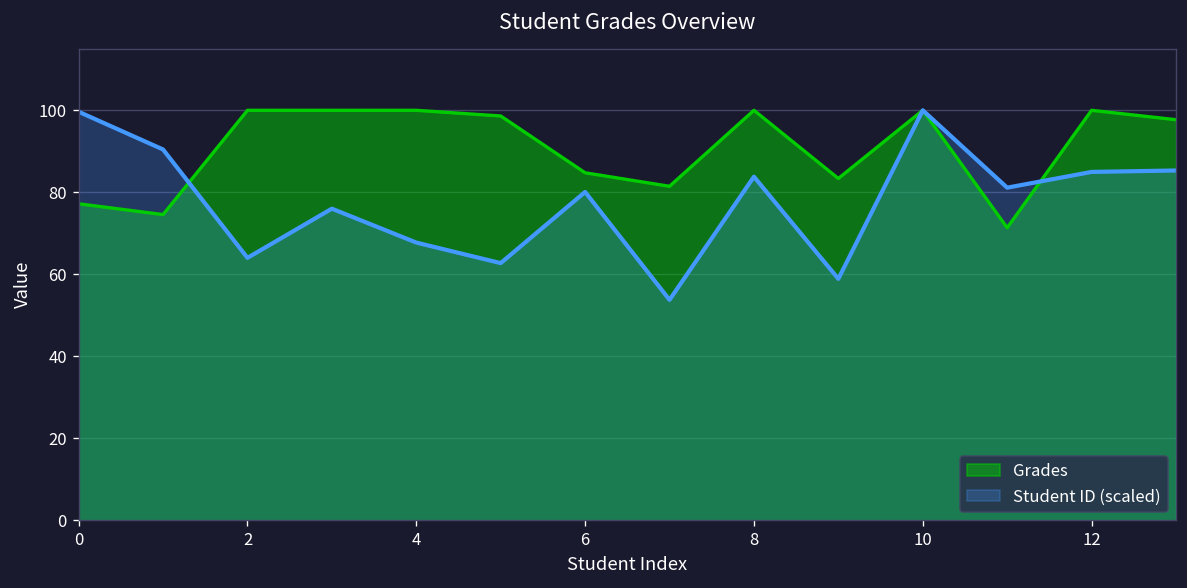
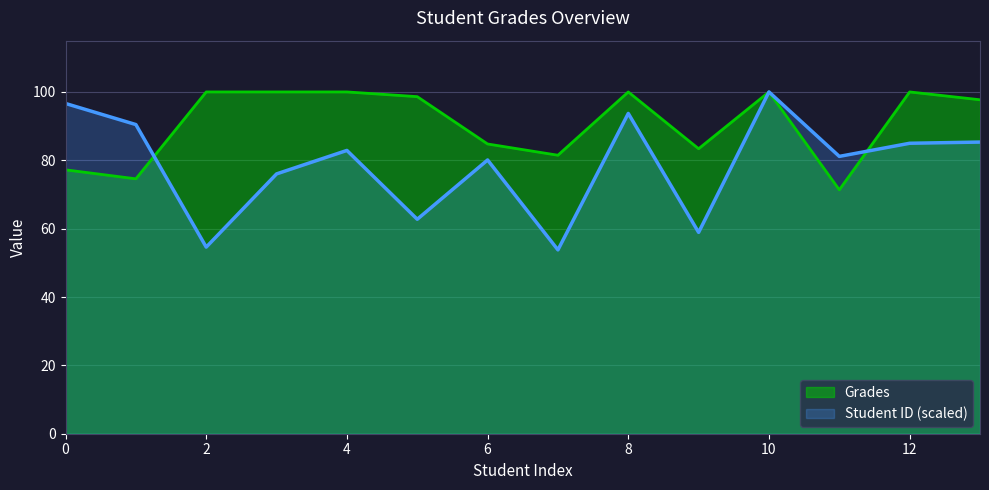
  {
    "Grades": {
      "0": 77,
      "2": 100,
      "4": 100,
      "6": 85,
      "8": 100,
      "12": 100
    },
    "Student ID (scaled)": {
-     "0": 100,
-     "2": 64,
-     "4": 68,
+     "0": 97,
+     "2": 55,
+     "4": 83,
      "6": 80,
-     "8": 84,
+     "8": 94,
      "12": 85
    }
  }
